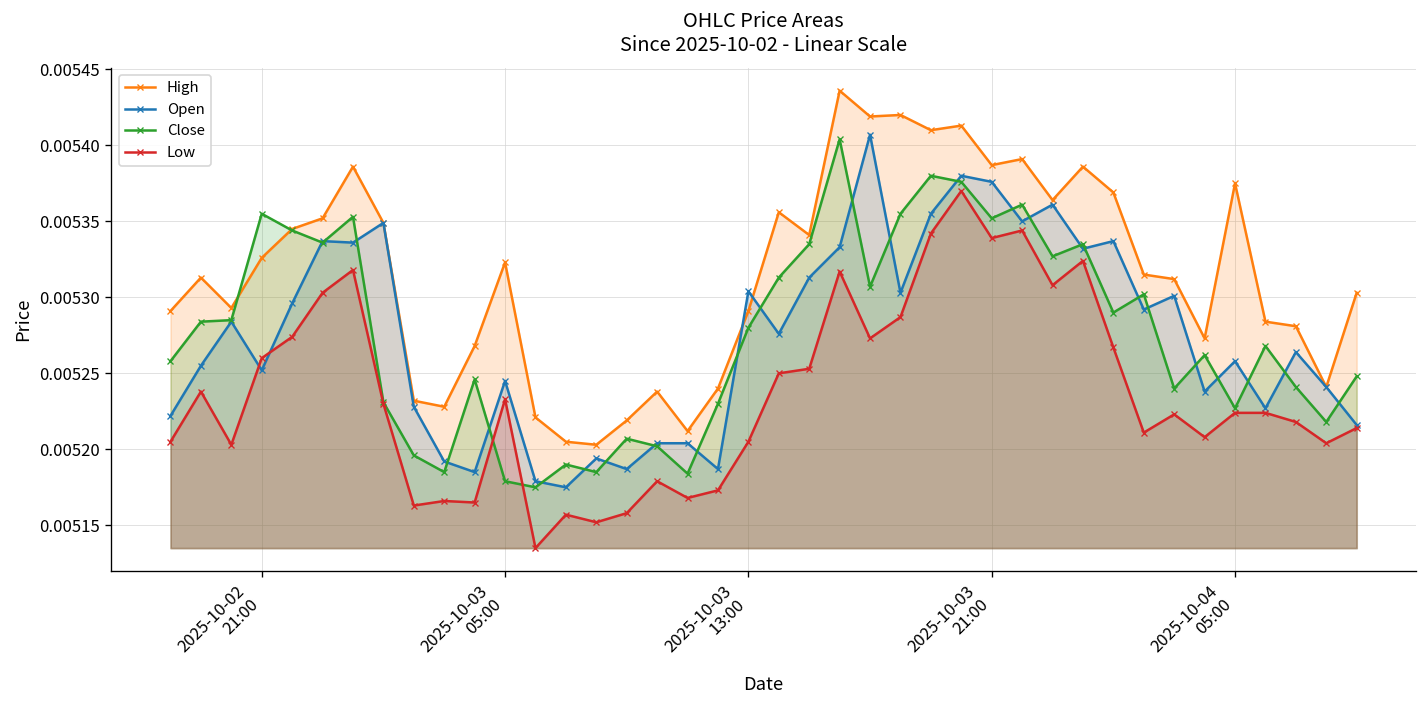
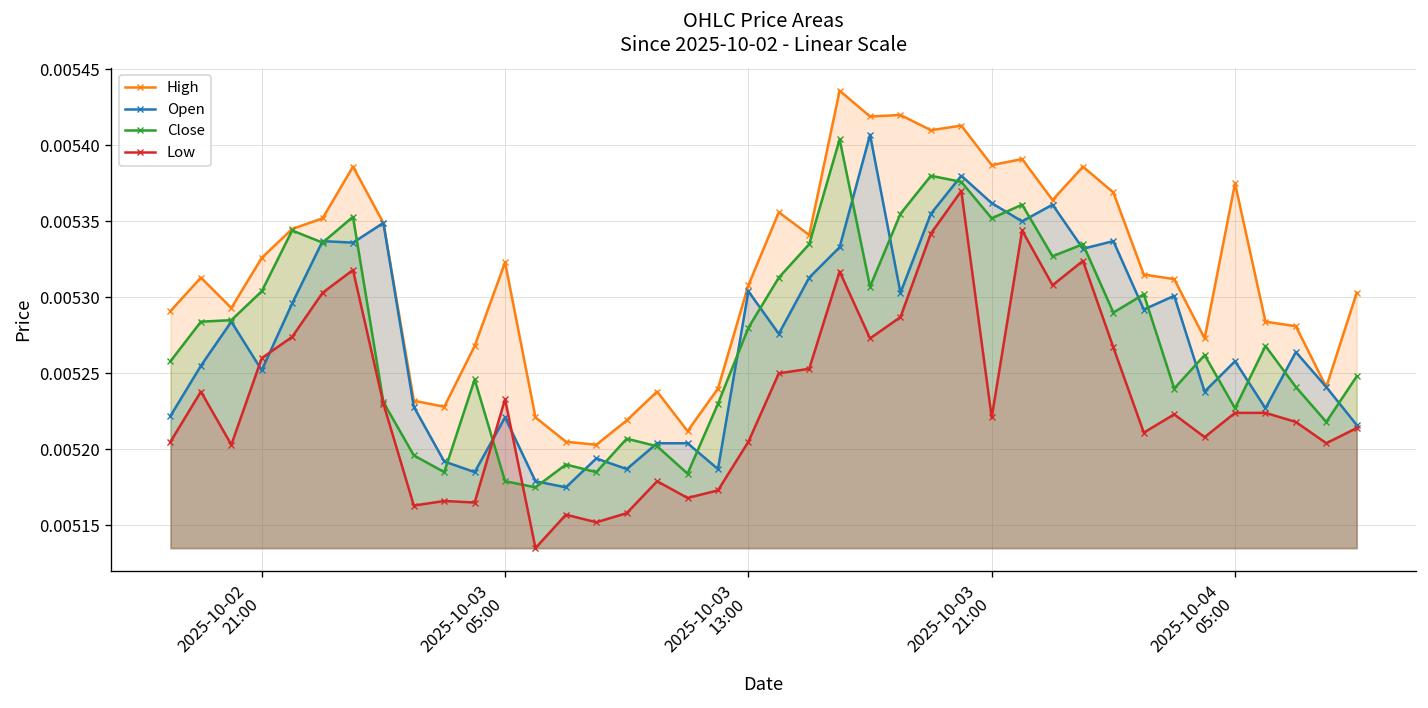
  {
    "High": {
      "2025-10-02 21:00": 0.005326,
      "2025-10-03 05:00": 0.005323,
-     "2025-10-03 13:00": 0.005291,
+     "2025-10-03 13:00": 0.005308,
      "2025-10-03 21:00": 0.005387,
      "2025-10-04 05:00": 0.005375
    },
    "Open": {
      "2025-10-02 21:00": 0.005252,
-     "2025-10-03 05:00": 0.005245,
+     "2025-10-03 05:00": 0.005221,
      "2025-10-03 13:00": 0.005304,
-     "2025-10-03 21:00": 0.005376,
+     "2025-10-03 21:00": 0.005362,
      "2025-10-04 05:00": 0.005258
    },
    "Close": {
-     "2025-10-02 21:00": 0.005355,
+     "2025-10-02 21:00": 0.005304,
      "2025-10-03 05:00": 0.005179,
      "2025-10-03 13:00": 0.005280,
      "2025-10-03 21:00": 0.005352,
      "2025-10-04 05:00": 0.005227
    },
    "Low": {
      "2025-10-02 21:00": 0.005260,
      "2025-10-03 05:00": 0.005233,
      "2025-10-03 13:00": 0.005205,
-     "2025-10-03 21:00": 0.005339,
+     "2025-10-03 21:00": 0.005221,
      "2025-10-04 05:00": 0.005224
    }
  }
